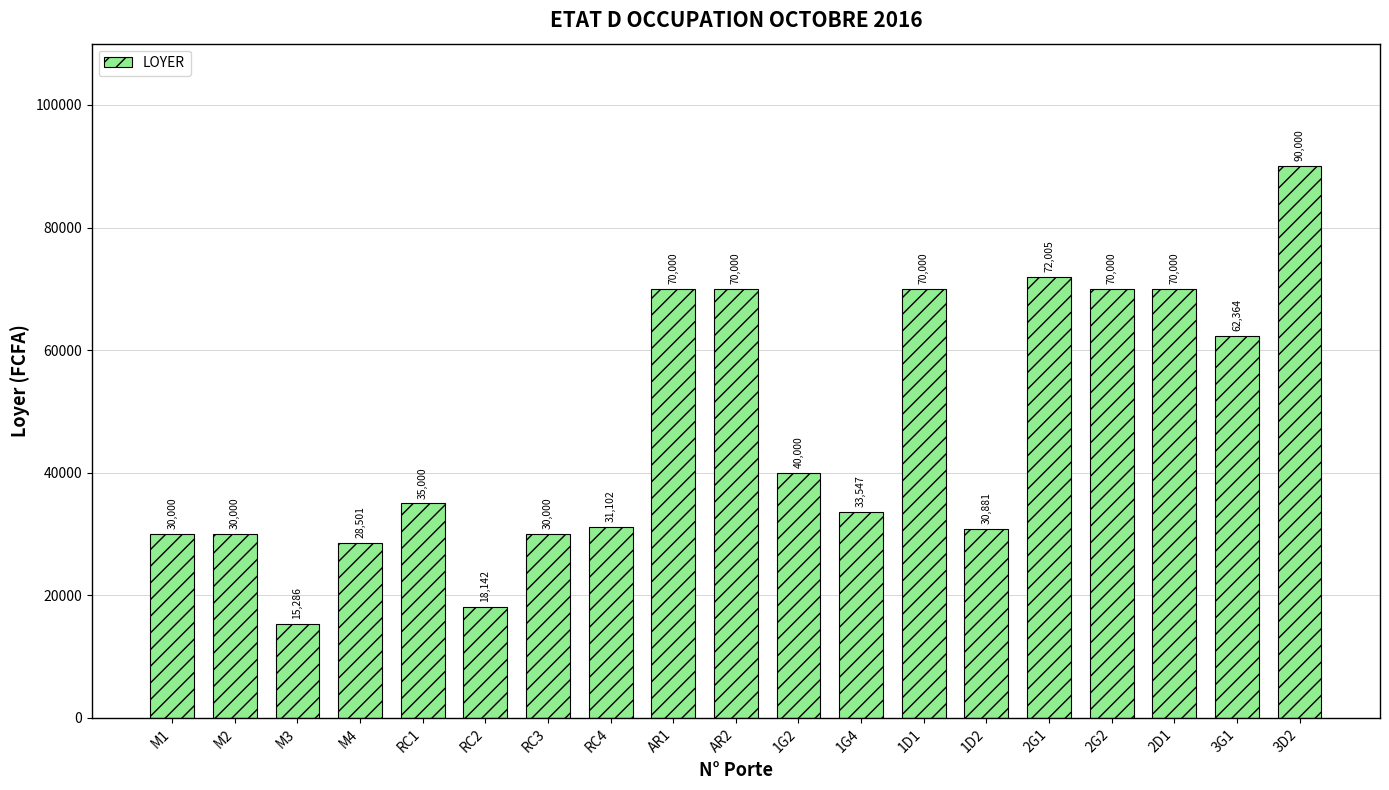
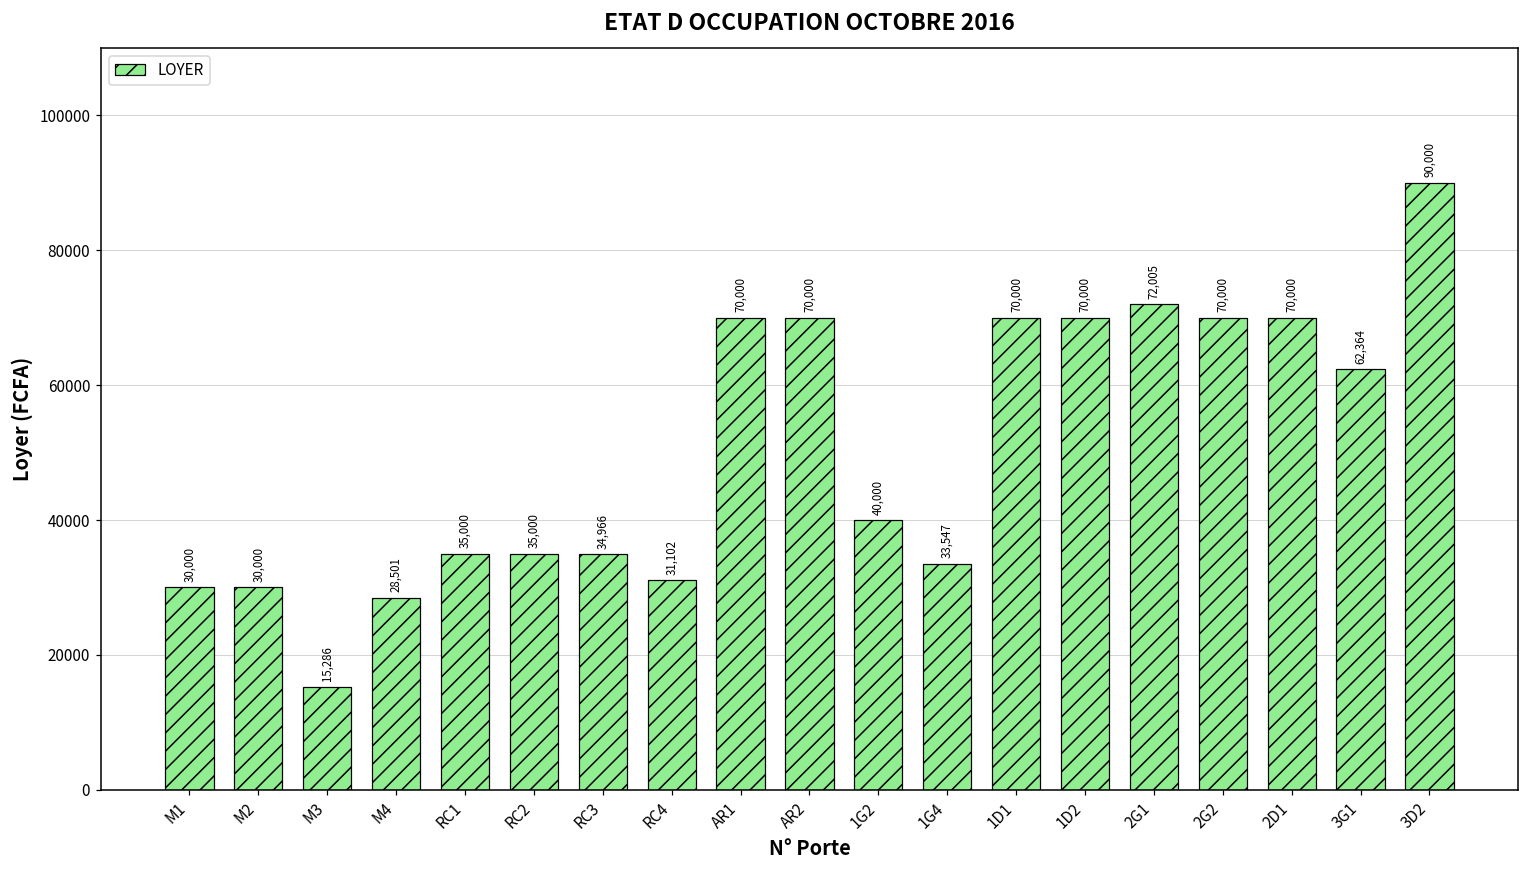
  {
    "M1": "30,000",
    "M2": "30,000",
    "M3": "15,286",
    "M4": "28,501",
    "RC1": "35,000",
-   "RC2": "18,142",
-   "RC3": "30,000",
+   "RC2": "35,000",
+   "RC3": "34,966",
    "RC4": "31,102",
    "AR1": "70,000",
    "AR2": "70,000",
    "1G2": "40,000",
    "1G4": "33,547",
    "1D1": "70,000",
-   "1D2": "30,881",
+   "1D2": "70,000",
    "2G1": "72,005",
    "2G2": "70,000",
    "2D1": "70,000",
    "3G1": "62,364",
    "3D2": "90,000"
  }
